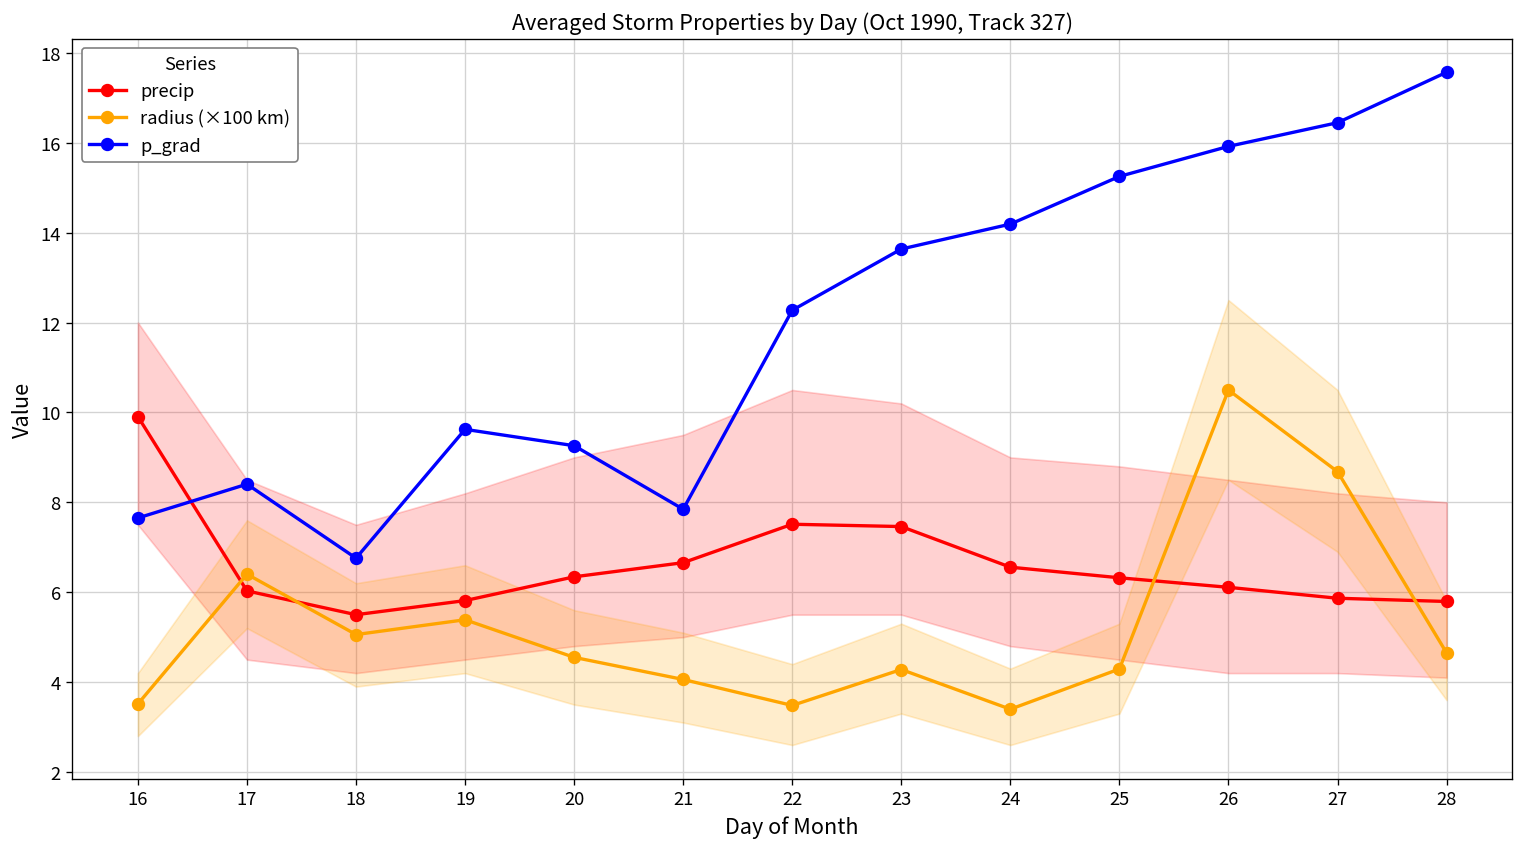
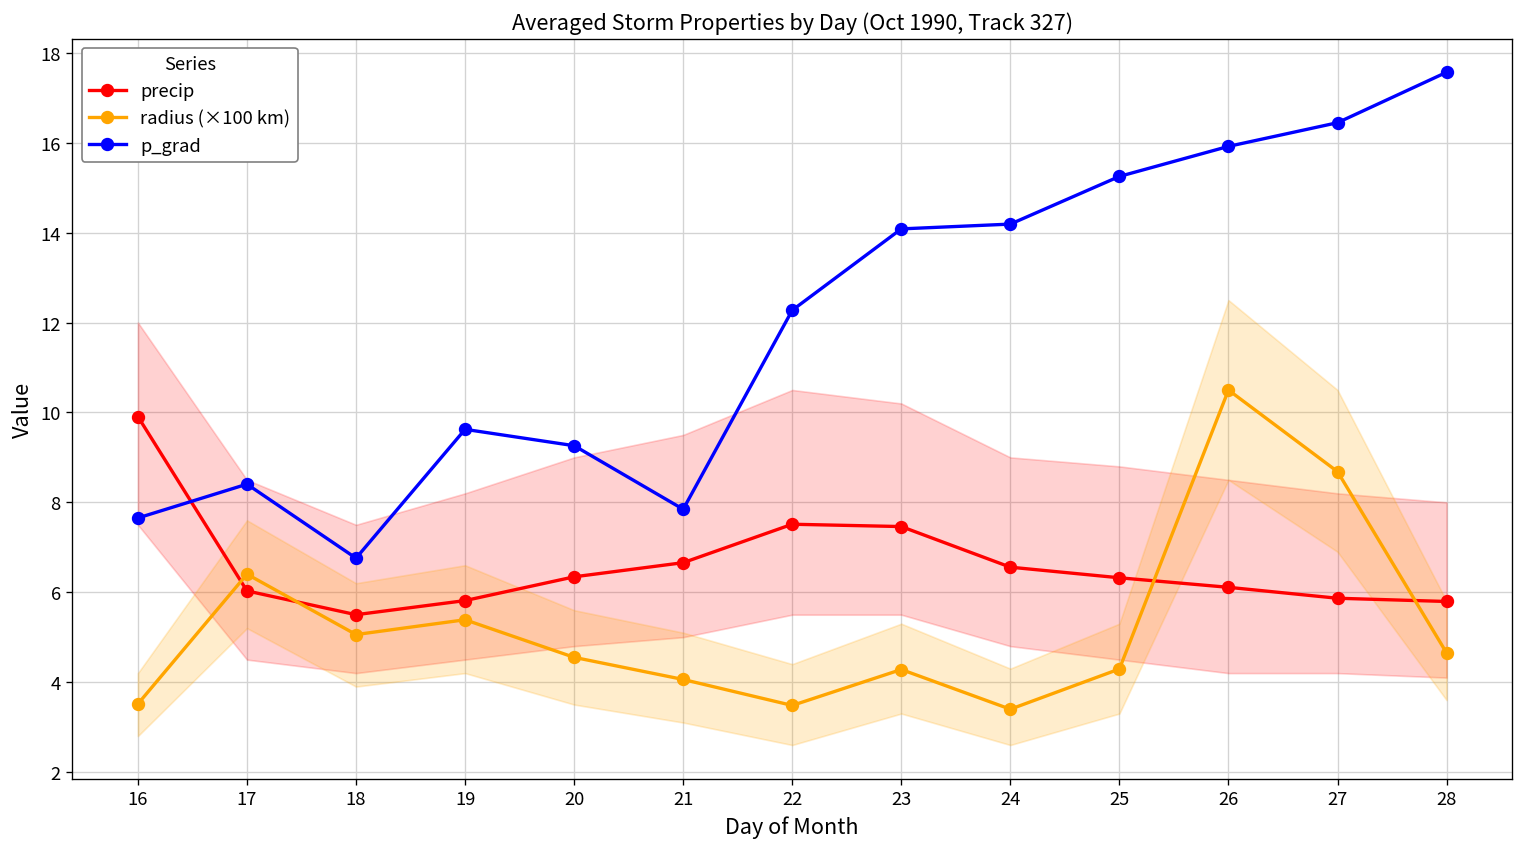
  {
    "p_grad": {
      "16": 7.7,
      "17": 8.4,
      "18": 6.8,
      "19": 9.6,
      "20": 9.3,
      "21": 7.8,
      "22": 12.3,
-     "23": 13.6,
+     "23": 14.1,
      "24": 14.2,
      "25": 15.3,
      "26": 15.9,
      "27": 16.4,
      "28": 17.6
    }
  }
